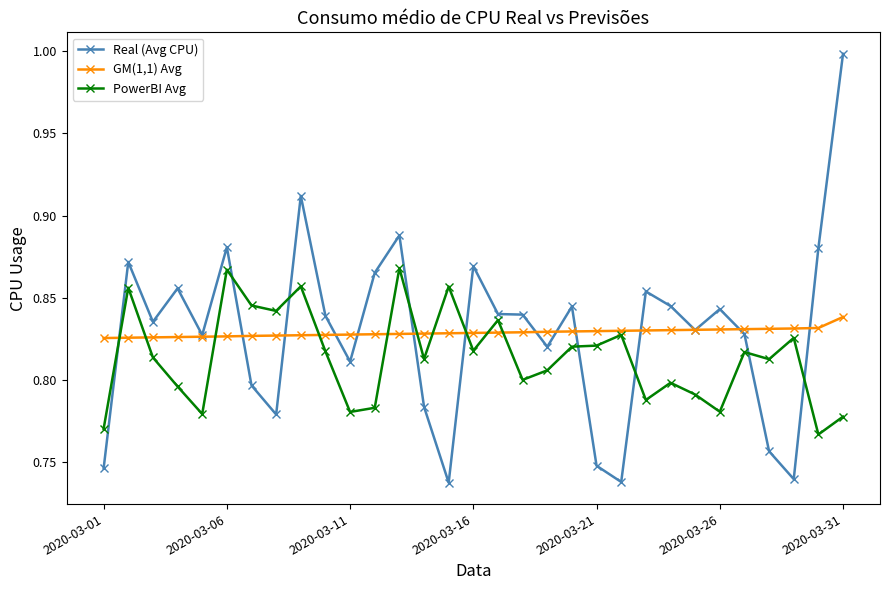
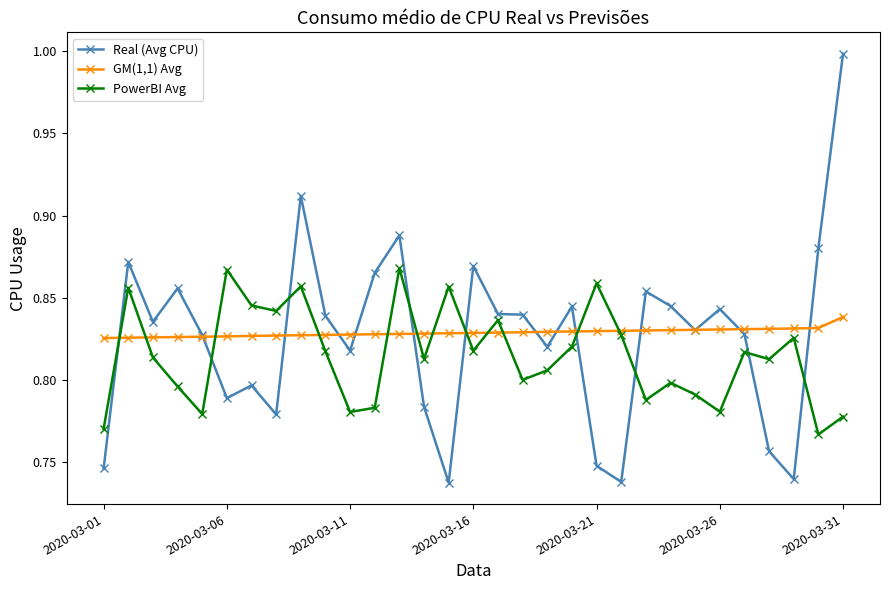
  {
    "Real (Avg CPU)": {
      "2020-03-01": 0.746,
-     "2020-03-06": 0.881,
-     "2020-03-11": 0.811,
+     "2020-03-06": 0.789,
+     "2020-03-11": 0.818,
      "2020-03-16": 0.869,
      "2020-03-21": 0.748,
      "2020-03-26": 0.843,
      "2020-03-31": 0.998
    },
    "GM(1,1) Avg": {
      "2020-03-01": 0.826,
      "2020-03-06": 0.827,
      "2020-03-11": 0.828,
      "2020-03-16": 0.829,
      "2020-03-21": 0.830,
      "2020-03-26": 0.831,
      "2020-03-31": 0.838
    },
    "PowerBI Avg": {
      "2020-03-01": 0.770,
      "2020-03-06": 0.867,
      "2020-03-11": 0.781,
      "2020-03-16": 0.818,
-     "2020-03-21": 0.821,
+     "2020-03-21": 0.859,
      "2020-03-26": 0.781,
      "2020-03-31": 0.778
    }
  }
